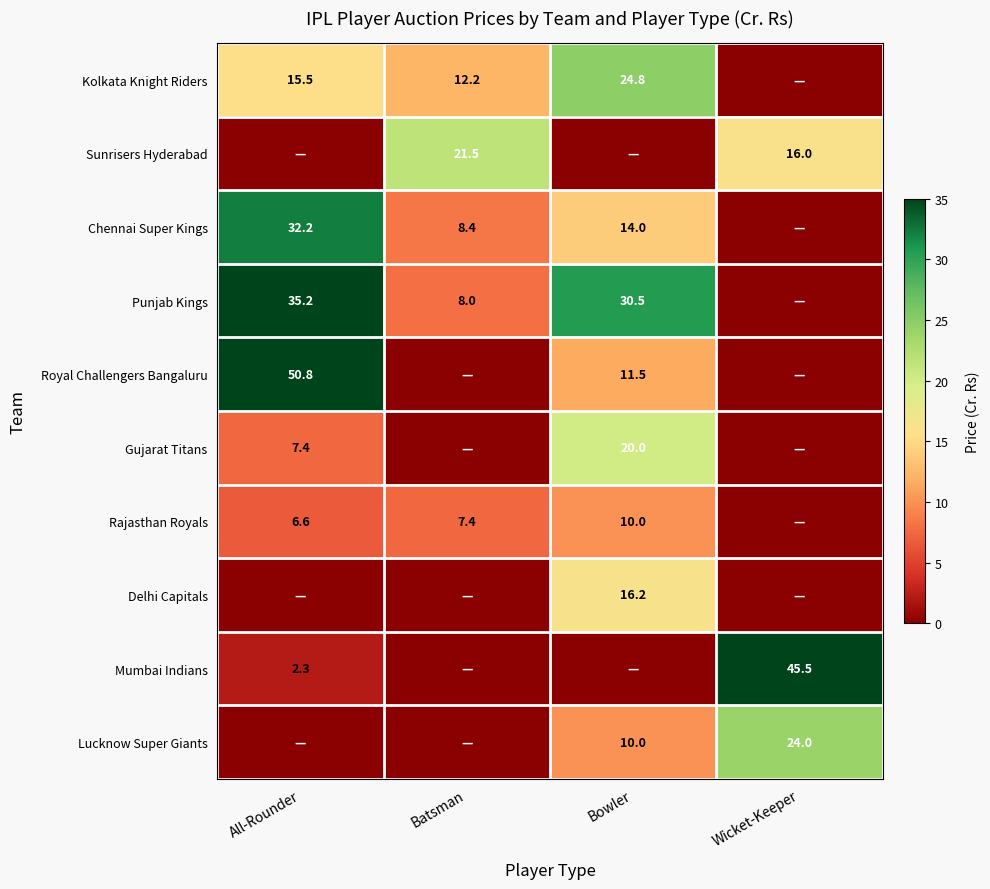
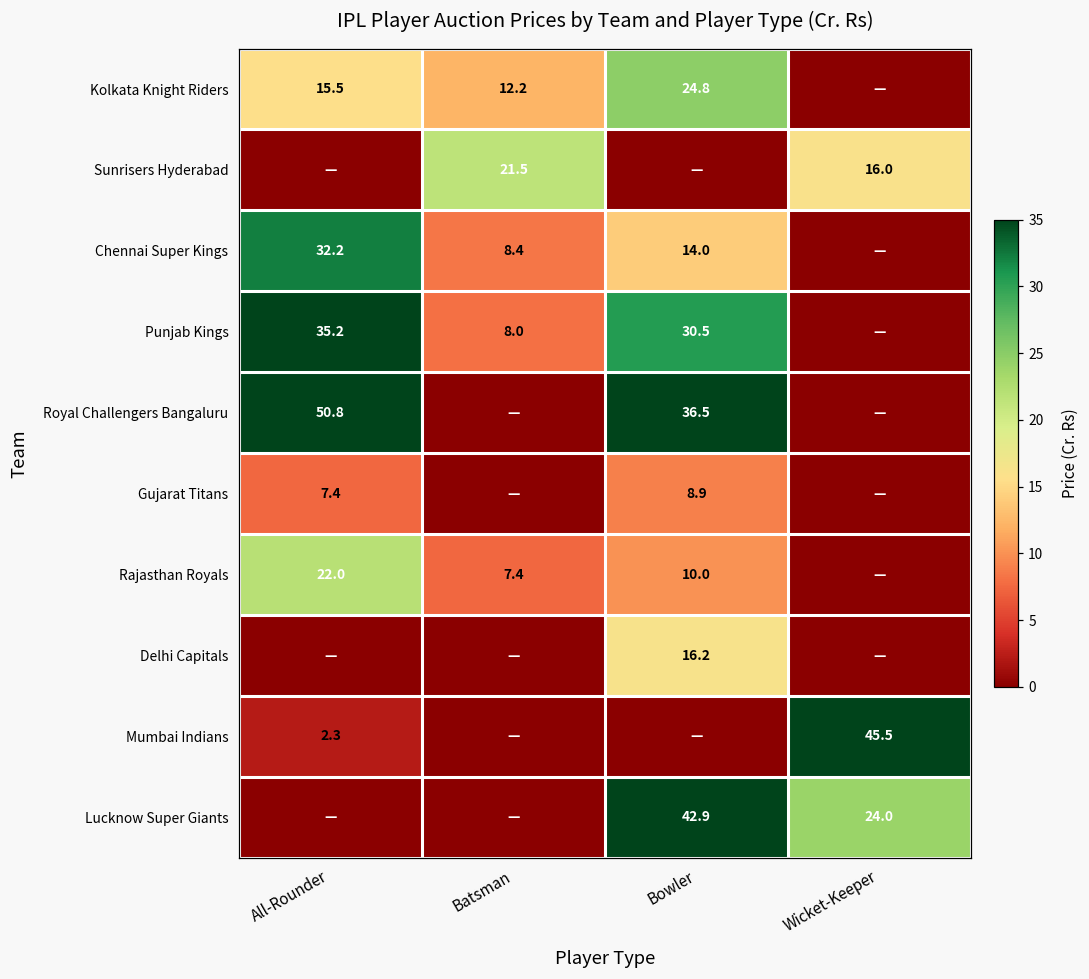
  {
    "Kolkata Knight Riders": {
      "All-Rounder": 15.5,
      "Batsman": 12.2,
      "Bowler": 24.8
    },
    "Sunrisers Hyderabad": {
      "Batsman": 21.5,
      "Wicket-Keeper": 16.0
    },
    "Chennai Super Kings": {
      "All-Rounder": 32.2,
      "Batsman": 8.4,
      "Bowler": 14.0
    },
    "Punjab Kings": {
      "All-Rounder": 35.2,
      "Batsman": 8.0,
      "Bowler": 30.5
    },
    "Royal Challengers Bangaluru": {
      "All-Rounder": 50.8,
-     "Bowler": 11.5
+     "Bowler": 36.5
    },
    "Gujarat Titans": {
      "All-Rounder": 7.4,
-     "Bowler": 20.0
+     "Bowler": 8.9
    },
    "Rajasthan Royals": {
-     "All-Rounder": 6.6,
+     "All-Rounder": 22.0,
      "Batsman": 7.4,
      "Bowler": 10.0
    },
    "Delhi Capitals": {
      "Bowler": 16.2
    },
    "Mumbai Indians": {
      "All-Rounder": 2.3,
      "Wicket-Keeper": 45.5
    },
    "Lucknow Super Giants": {
-     "Bowler": 10.0,
+     "Bowler": 42.9,
      "Wicket-Keeper": 24.0
    }
  }
